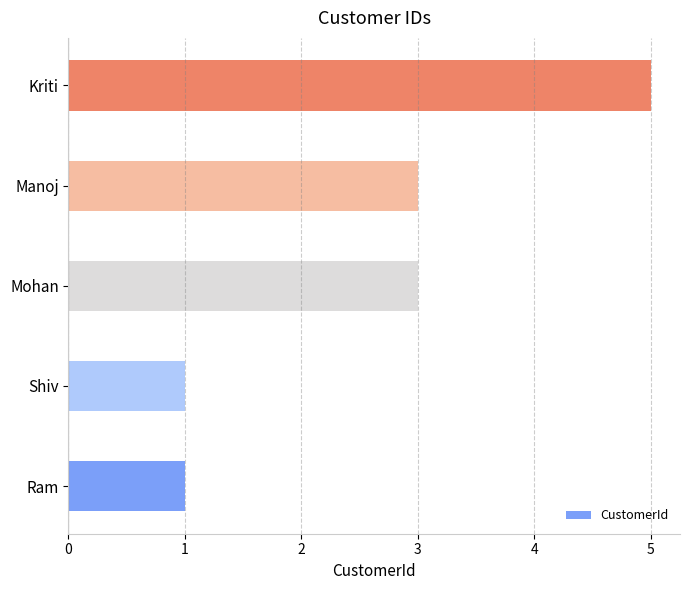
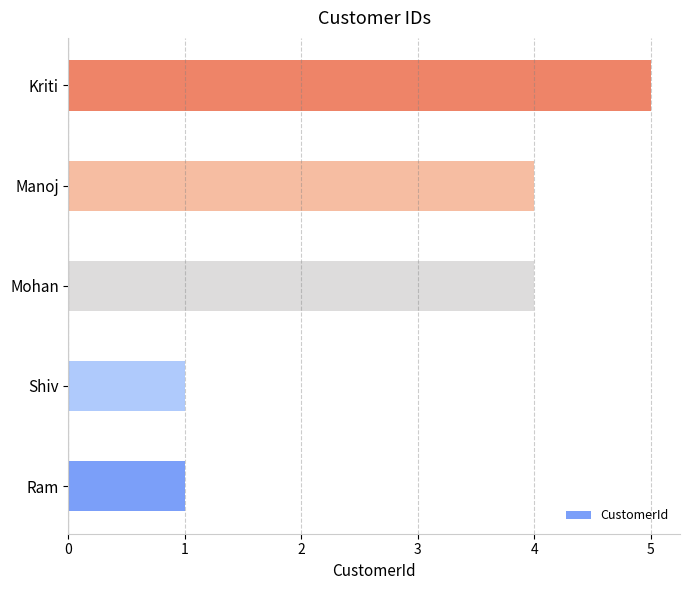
  {
    "Kriti": 5,
-   "Manoj": 3,
-   "Mohan": 3,
+   "Manoj": 4,
+   "Mohan": 4,
    "Shiv": 1,
    "Ram": 1
  }
